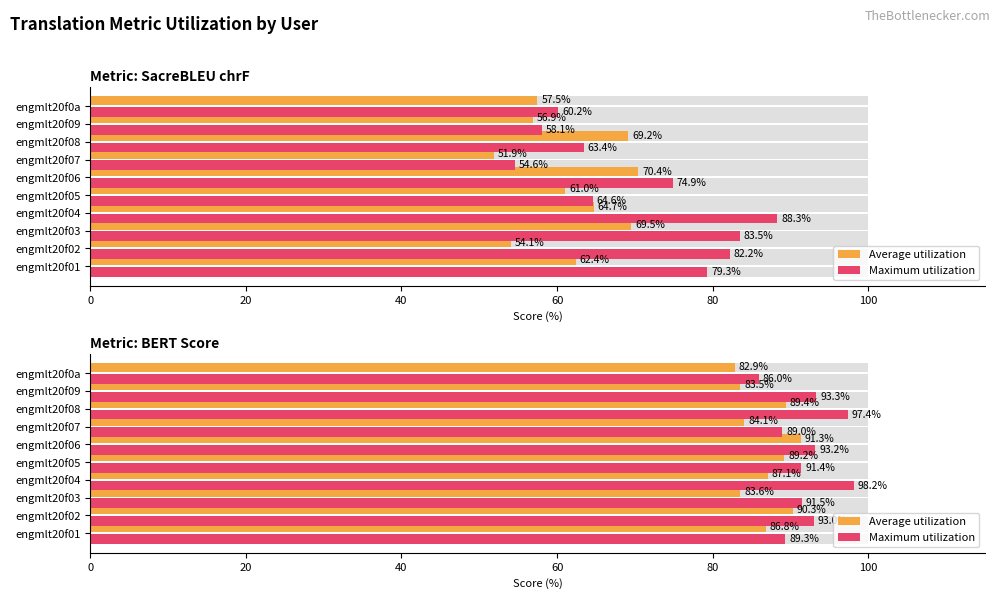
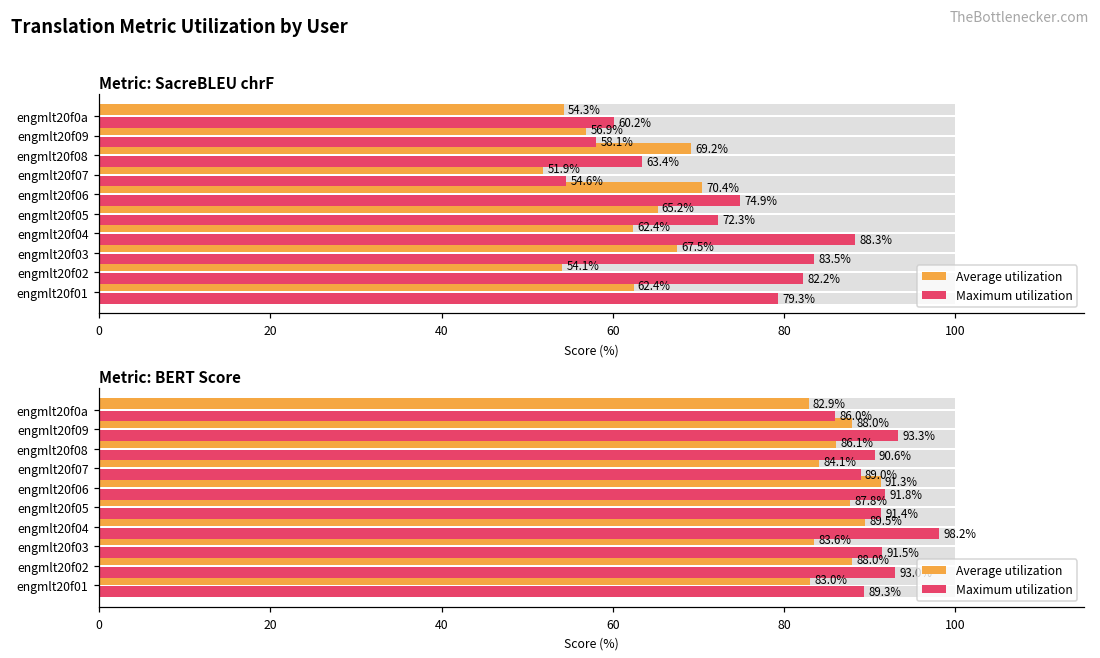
  {
    "Metric: SacreBLEU chrF": {
      "Average utilization": {
-       "engmlt20f0a": "57.5%",
-       "engmlt20f05": "61.0%",
-       "engmlt20f04": "64.7%",
-       "engmlt20f03": "69.5%"
+       "engmlt20f0a": "54.3%",
+       "engmlt20f05": "65.2%",
+       "engmlt20f04": "62.4%",
+       "engmlt20f03": "67.5%"
      },
      "Maximum utilization": {
-       "engmlt20f05": "64.6%"
+       "engmlt20f05": "72.3%"
      }
    },
    "Metric: BERT Score": {
      "Average utilization": {
-       "engmlt20f09": "83.5%",
-       "engmlt20f08": "89.4%",
-       "engmlt20f05": "89.2%",
-       "engmlt20f04": "87.1%",
-       "engmlt20f02": "90.3%",
-       "engmlt20f01": "86.8%"
+       "engmlt20f09": "88.0%",
+       "engmlt20f08": "86.1%",
+       "engmlt20f05": "87.8%",
+       "engmlt20f04": "89.5%",
+       "engmlt20f02": "88.0%",
+       "engmlt20f01": "83.0%"
      },
      "Maximum utilization": {
-       "engmlt20f08": "97.4%",
-       "engmlt20f06": "93.2%"
+       "engmlt20f08": "90.6%",
+       "engmlt20f06": "91.8%"
      }
    }
  }
